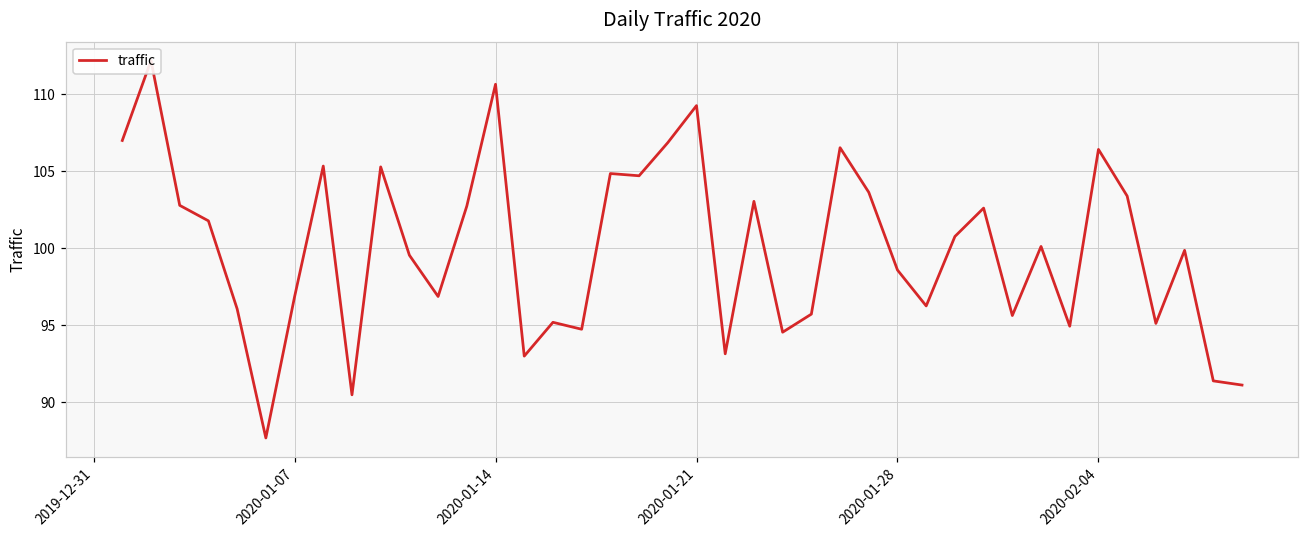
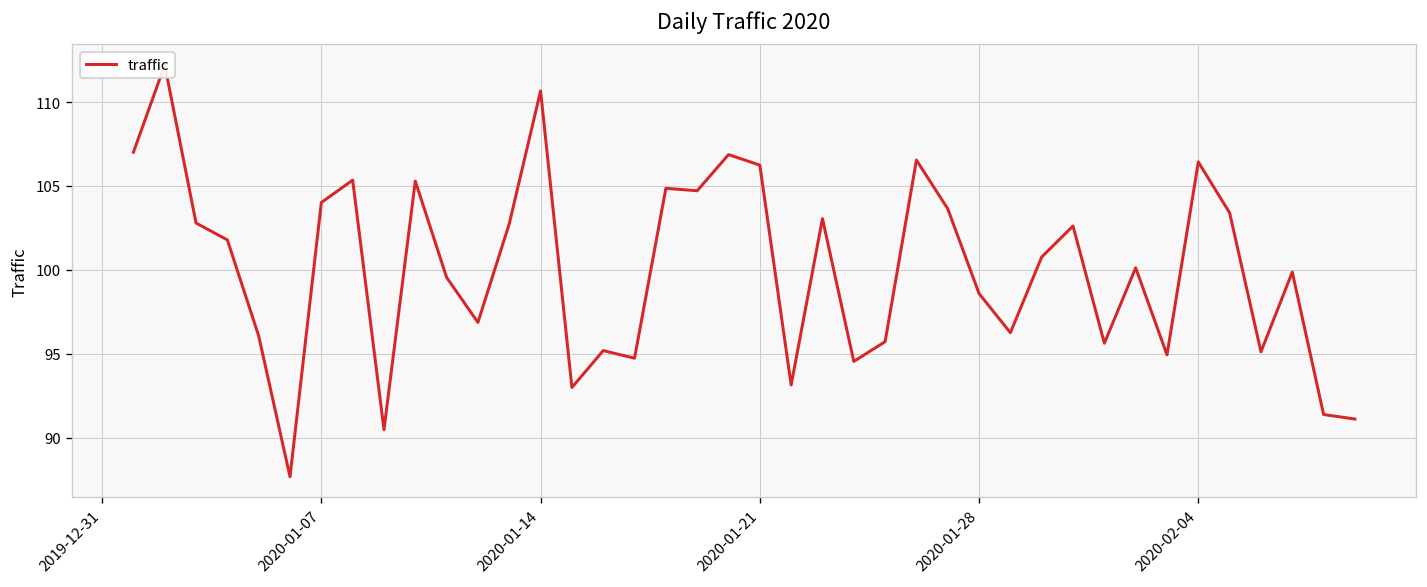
  {
-   "2020-01-07": 96.8,
+   "2020-01-07": 104.0,
    "2020-01-14": 110.7,
-   "2020-01-21": 109.3,
+   "2020-01-21": 106.2,
    "2020-01-28": 98.6,
    "2020-02-04": 106.4
  }
